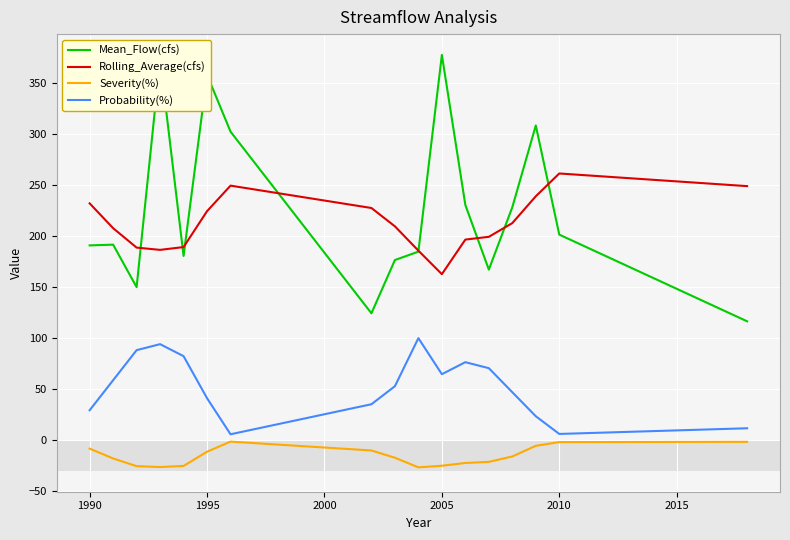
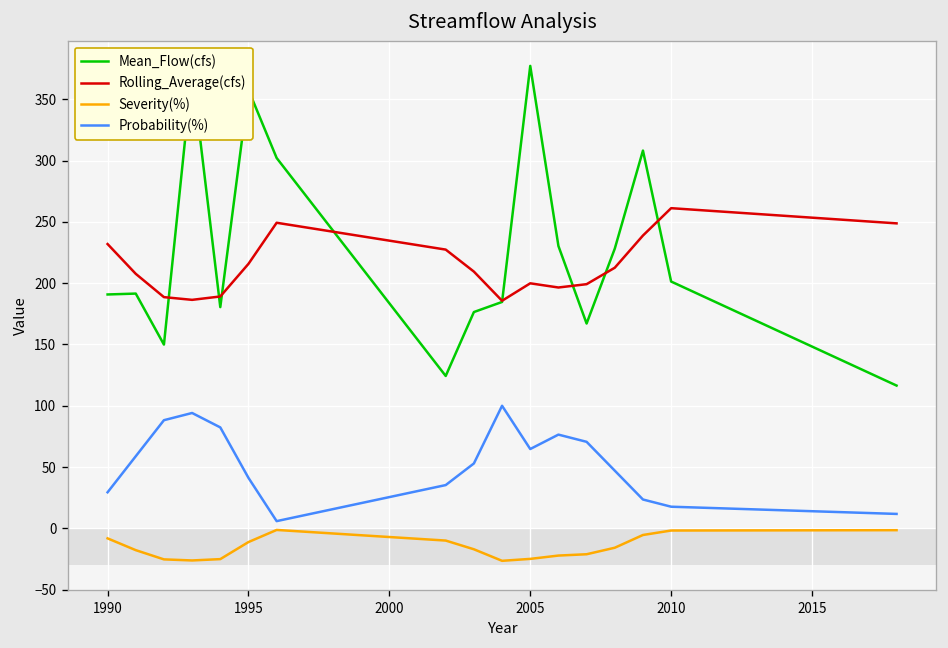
  {
    "Mean_Flow(cfs)": {
      "1990": 191,
      "2005": 377,
      "2010": 201
    },
    "Rolling_Average(cfs)": {
      "1990": 232,
-     "1995": 224,
-     "2005": 163,
+     "1995": 216,
+     "2005": 200,
      "2010": 261
    },
    "Severity(%)": {
      "1990": -8,
      "1995": -11,
      "2005": -25,
      "2010": -2
    },
    "Probability(%)": {
      "1990": 29,
      "1995": 41,
      "2005": 65,
-     "2010": 6
+     "2010": 18
    }
  }
